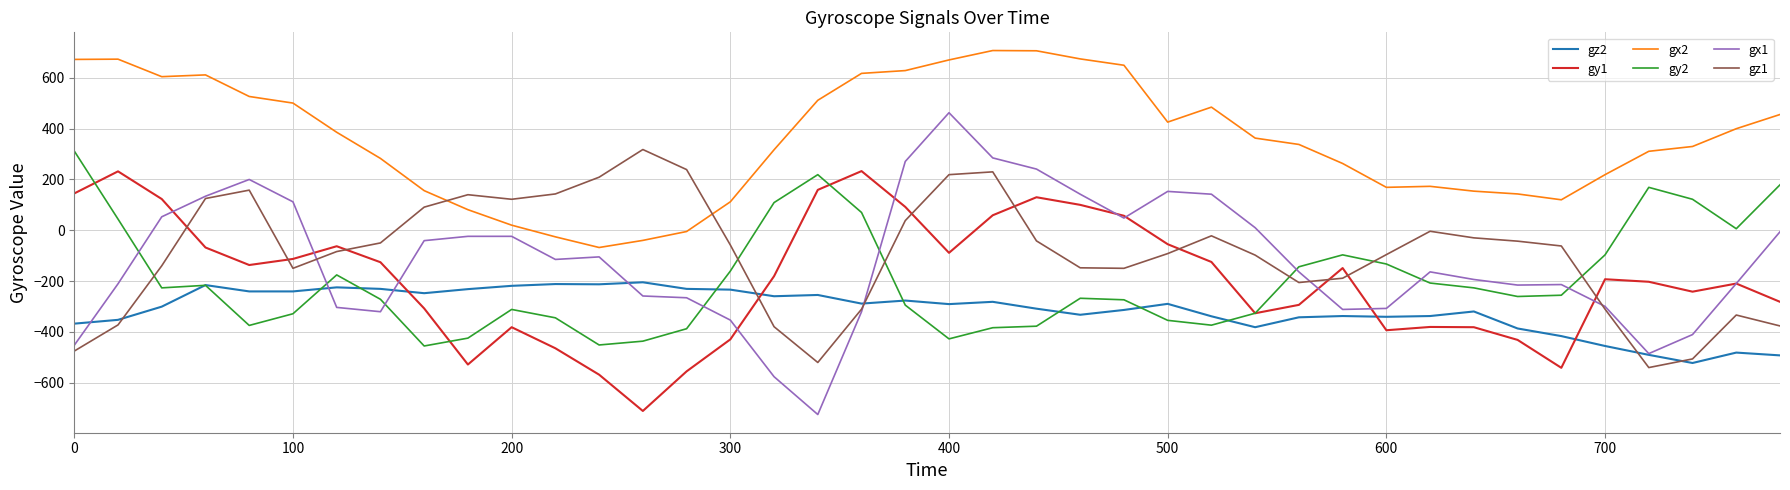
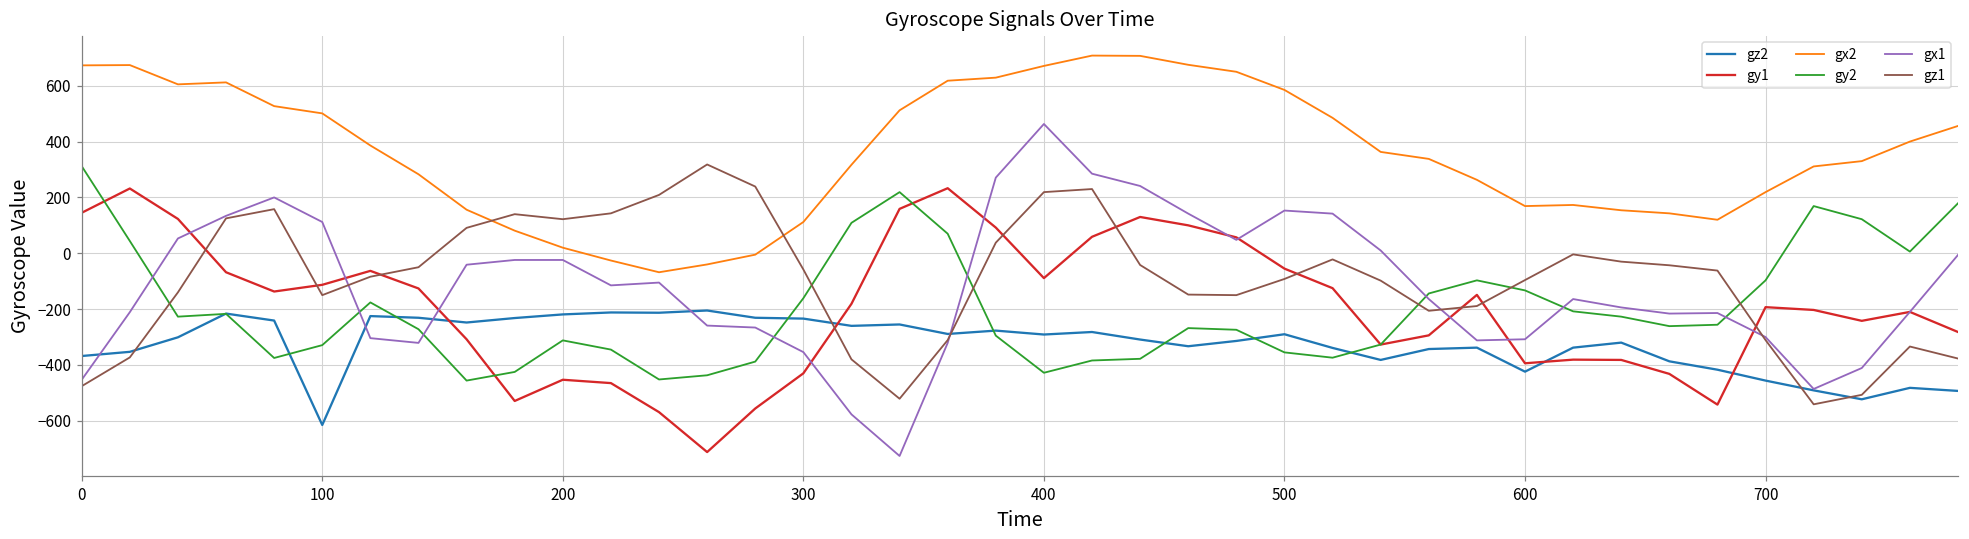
  {
    "gz2": {
      "0": -370,
-     "100": -240,
+     "100": -620,
      "200": -220,
      "300": -230,
      "400": -290,
      "500": -290,
-     "600": -340,
+     "600": -420,
      "700": -460
    },
    "gy1": {
      "0": 150,
      "100": -110,
-     "200": -380,
+     "200": -450,
      "300": -430,
      "400": -90,
      "500": -60,
      "600": -390,
      "700": -190
    },
    "gx2": {
      "0": 670,
      "100": 500,
      "200": 20,
      "300": 110,
      "400": 670,
-     "500": 430,
+     "500": 590,
      "600": 170,
      "700": 220
    },
    "gy2": {
      "0": 310,
      "100": -330,
      "200": -310,
      "300": -160,
      "400": -430,
      "500": -360,
      "600": -130,
      "700": -100
    },
    "gx1": {
      "0": -450,
      "100": 110,
      "200": -20,
      "300": -350,
      "400": 460,
      "500": 150,
      "600": -310,
      "700": -300
    },
    "gz1": {
      "0": -480,
      "100": -150,
      "200": 120,
      "300": -60,
      "400": 220,
      "500": -90,
      "600": -100,
      "700": -310
    }
  }
